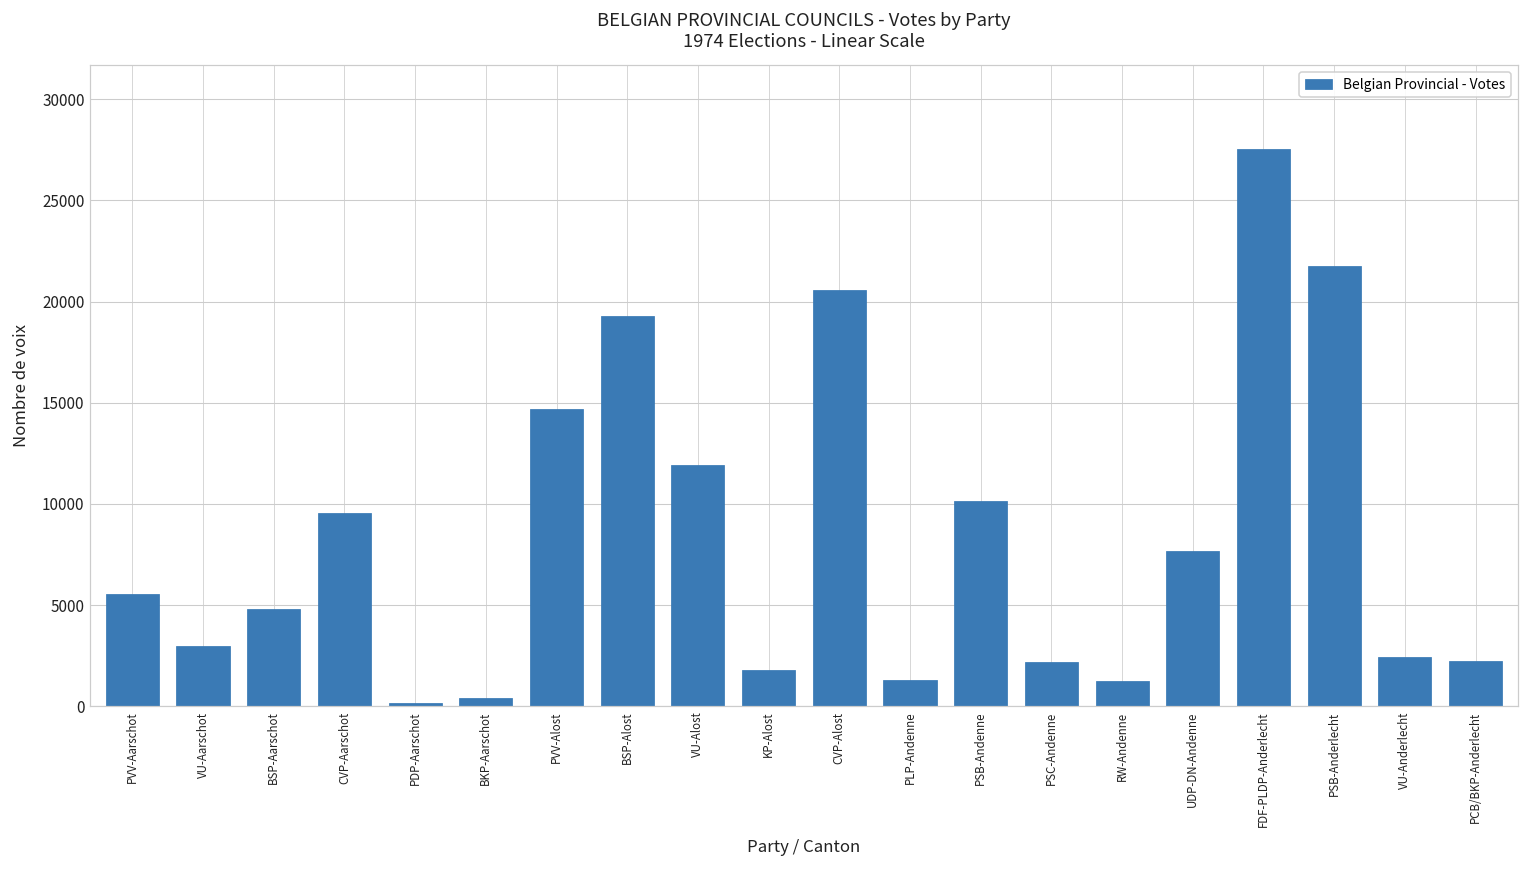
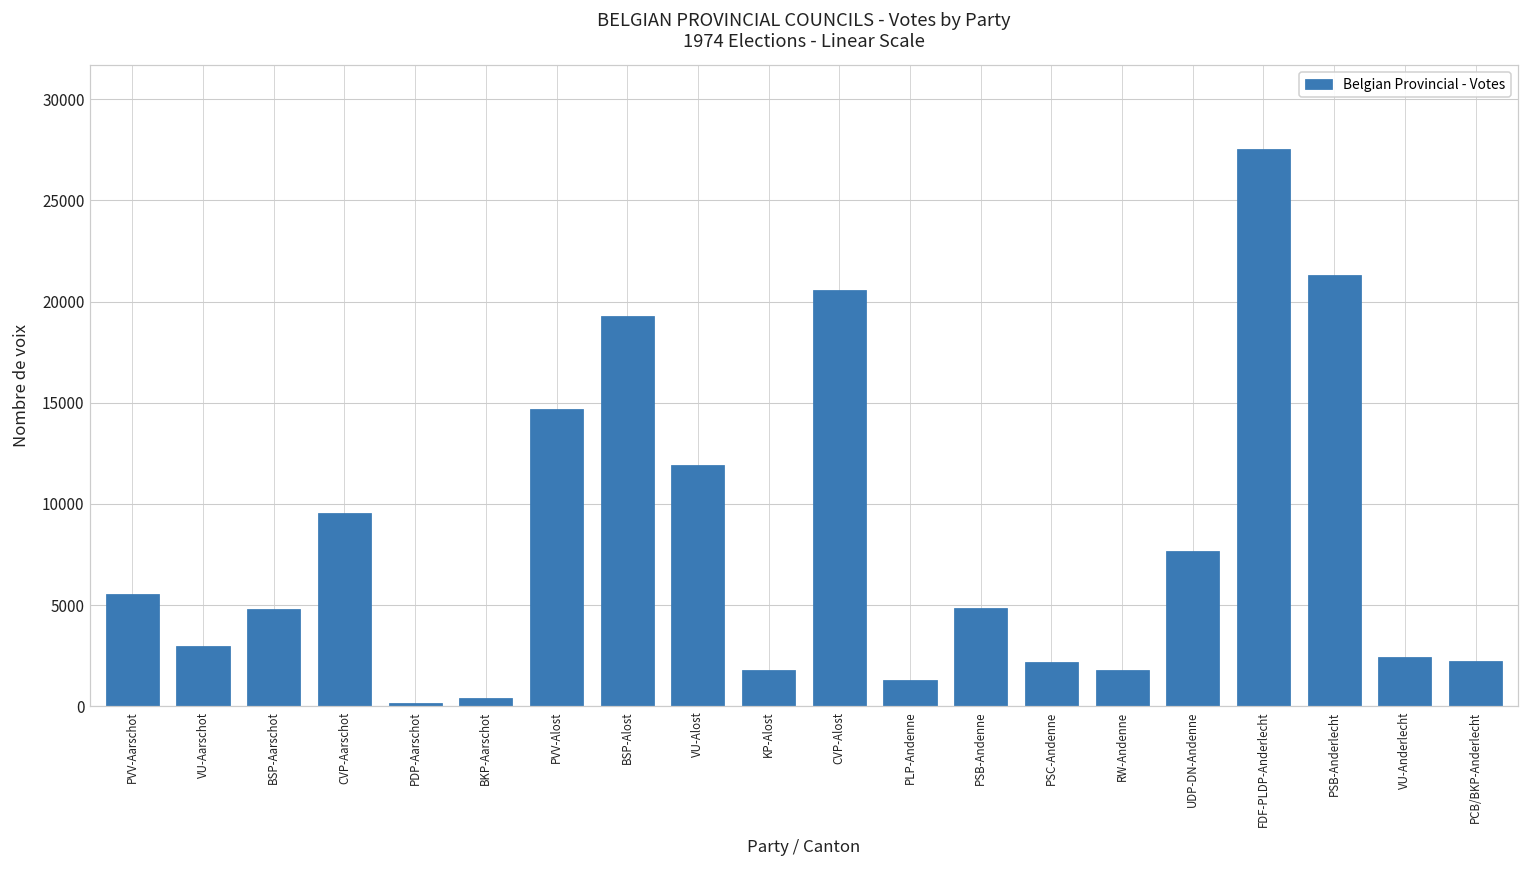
  {
    "PVV-Aarschot": 5600,
    "VU-Aarschot": 3000,
    "BSP-Aarschot": 4800,
    "CVP-Aarschot": 9600,
    "PDP-Aarschot": 200,
    "BKP-Aarschot": 400,
    "PVV-Alost": 14700,
    "BSP-Alost": 19300,
    "VU-Alost": 11900,
    "KP-Alost": 1800,
    "CVP-Alost": 20500,
    "PLP-Andenne": 1300,
-   "PSB-Andenne": 10100,
+   "PSB-Andenne": 4800,
    "PSC-Andenne": 2200,
-   "RW-Andenne": 1300,
+   "RW-Andenne": 1800,
    "UDP-DN-Andenne": 7700,
    "FDF-PLDP-Anderlecht": 27500,
-   "PSB-Anderlecht": 21800,
+   "PSB-Anderlecht": 21300,
    "VU-Anderlecht": 2500,
    "PCB/BKP-Anderlecht": 2200
  }
